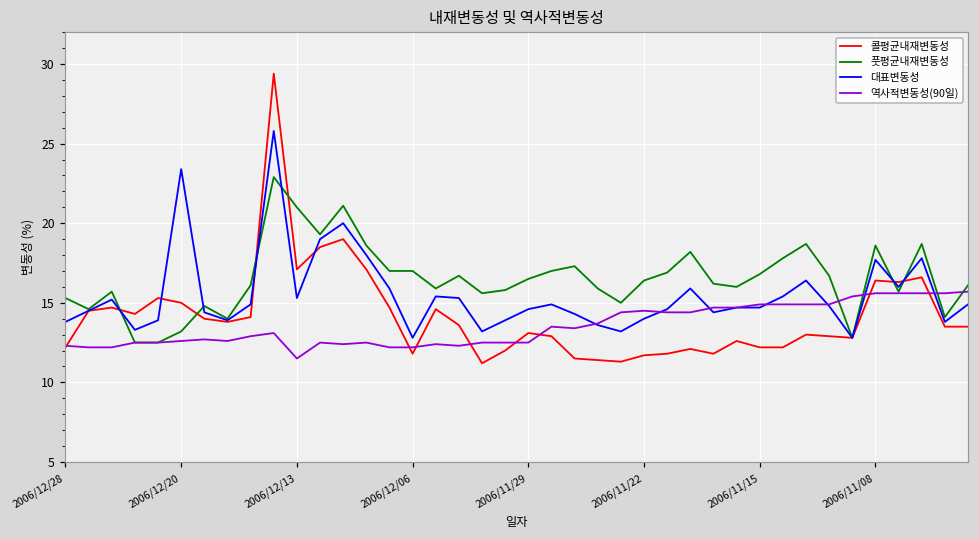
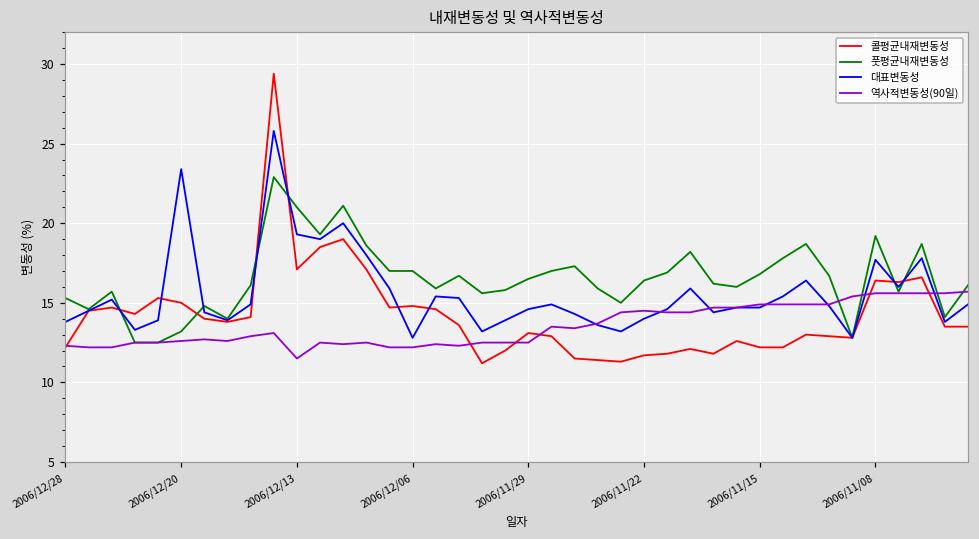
  {
    "콜평균내재변동성": {
      "2006/12/20": 15.0,
      "2006/12/13": 17.1,
-     "2006/12/06": 11.8,
+     "2006/12/06": 14.8,
      "2006/11/29": 13.1,
      "2006/11/22": 11.7,
      "2006/11/15": 12.2,
      "2006/11/08": 16.4
    },
    "풋평균내재변동성": {
      "2006/12/28": 15.3,
      "2006/12/20": 13.2,
      "2006/12/13": 21.0,
      "2006/12/06": 17.0,
      "2006/11/29": 16.5,
      "2006/11/22": 16.4,
      "2006/11/15": 16.8,
-     "2006/11/08": 18.6
+     "2006/11/08": 19.2
    },
    "대표변동성": {
      "2006/12/28": 13.8,
      "2006/12/20": 23.4,
-     "2006/12/13": 15.3,
+     "2006/12/13": 19.3,
      "2006/12/06": 12.8,
      "2006/11/29": 14.6,
      "2006/11/22": 14.0,
      "2006/11/15": 14.7,
      "2006/11/08": 17.7
    },
    "역사적변동성(90일)": {
      "2006/12/20": 12.6,
      "2006/12/13": 11.5,
      "2006/12/06": 12.2,
      "2006/11/29": 12.5,
      "2006/11/22": 14.5,
      "2006/11/15": 14.9,
      "2006/11/08": 15.6
    }
  }
